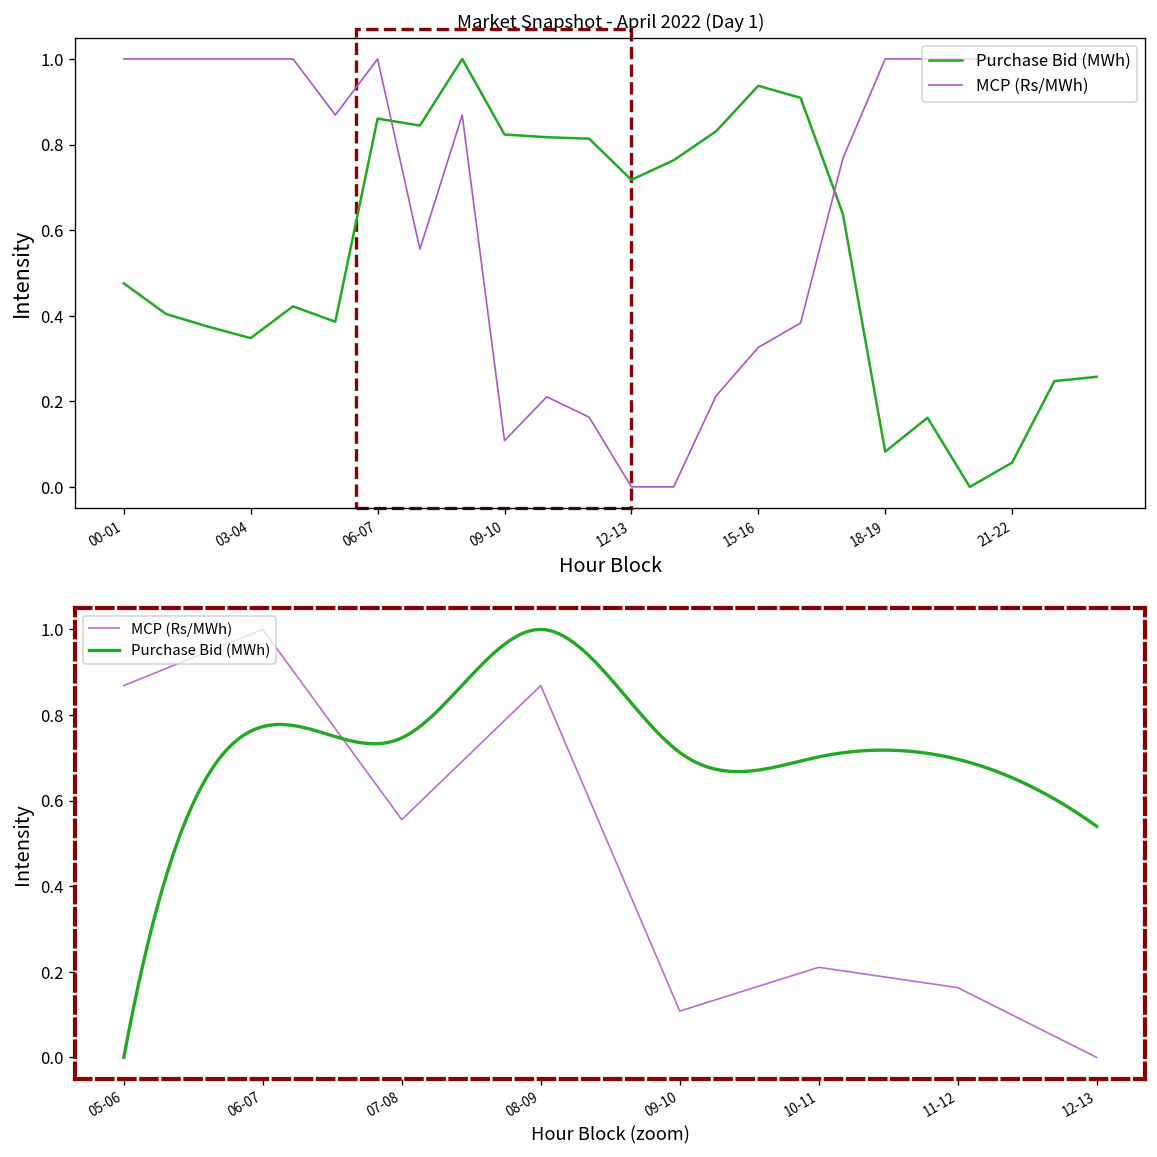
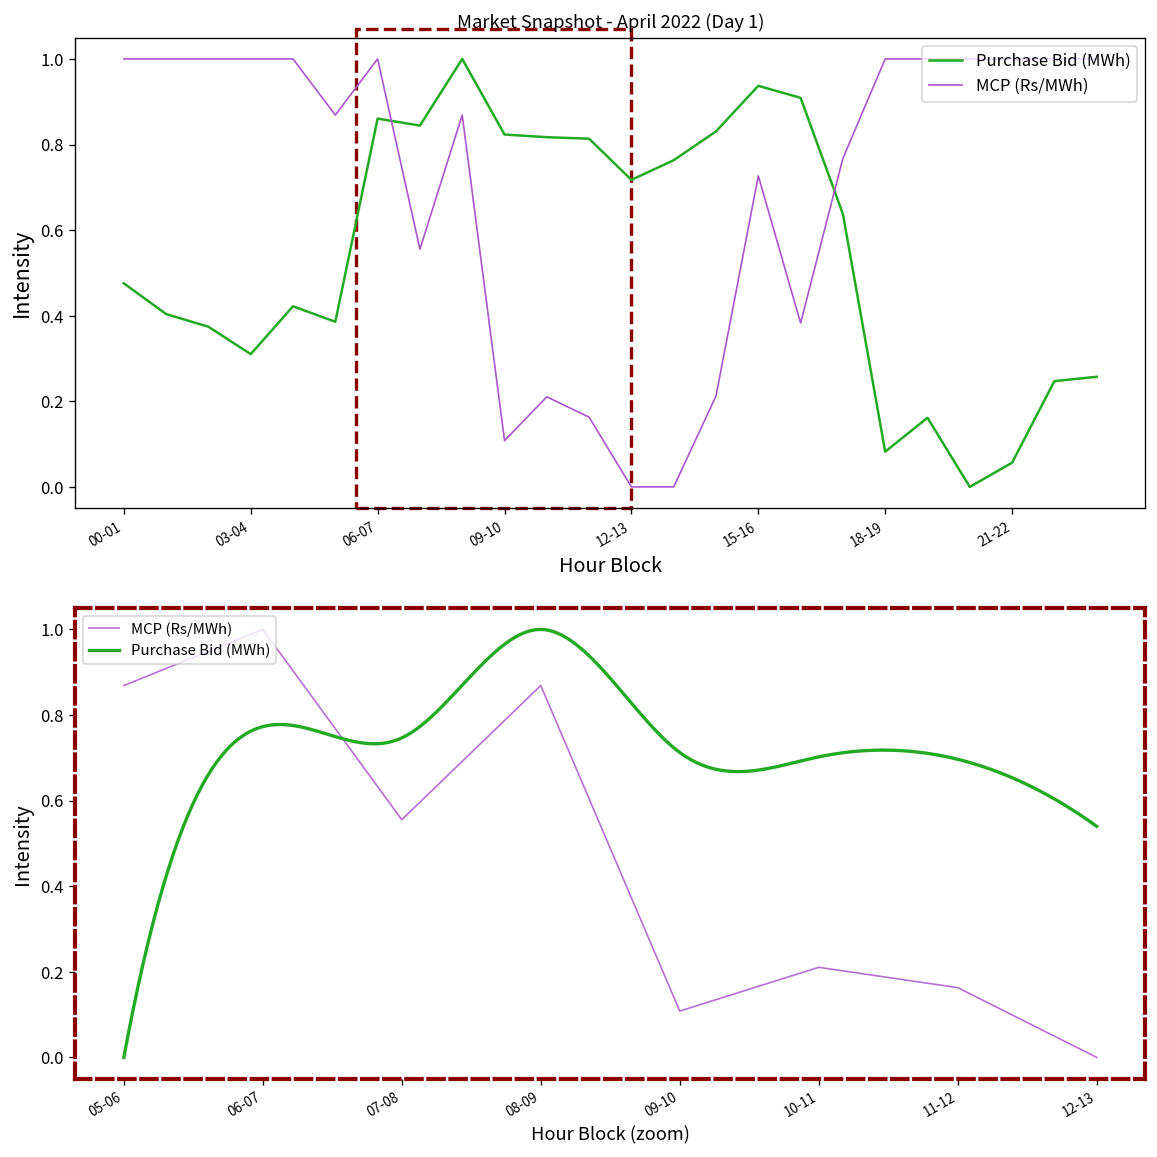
  {
    "Market Snapshot - April 2022 (Day 1)": {
      "Purchase Bid (MWh)": {
        "00-01": 0.48,
-       "03-04": 0.35,
+       "03-04": 0.31,
        "06-07": 0.86,
        "09-10": 0.82,
        "12-13": 0.72,
        "15-16": 0.94,
        "18-19": 0.08,
        "21-22": 0.06
      },
      "MCP (Rs/MWh)": {
        "00-01": 1.00,
        "03-04": 1.00,
        "06-07": 1.00,
        "09-10": 0.11,
        "12-13": 0.00,
-       "15-16": 0.33,
+       "15-16": 0.73,
        "18-19": 1.00
      }
    }
  }
